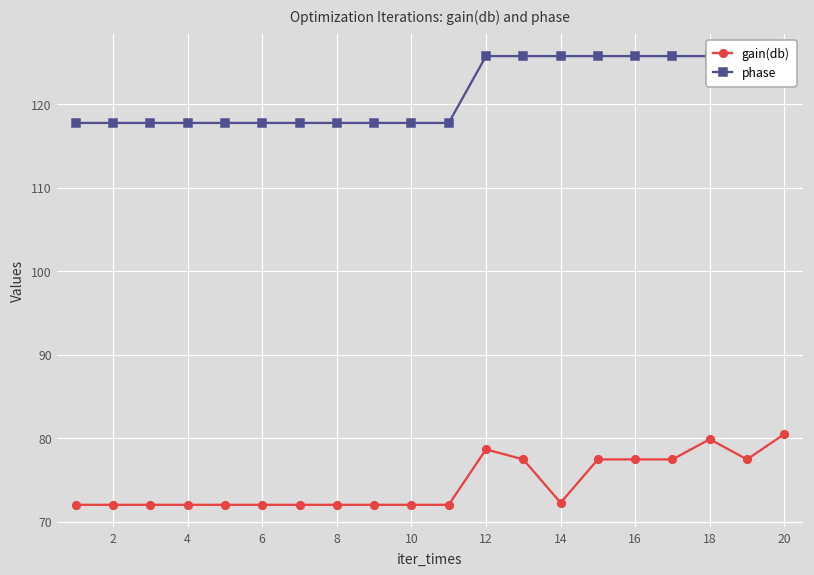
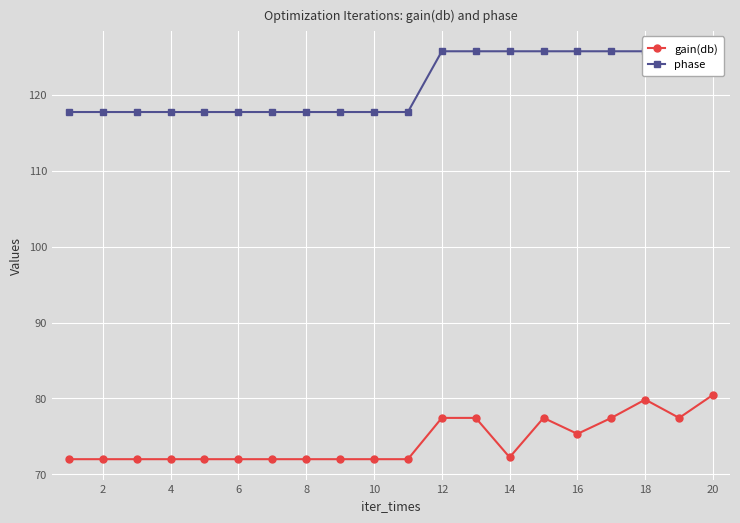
  {
    "gain(db)": {
      "2": 72,
      "4": 72,
      "6": 72,
      "8": 72,
      "10": 72,
-     "12": 79,
+     "12": 77,
      "14": 72,
-     "16": 77,
+     "16": 75,
      "18": 80,
      "20": 80
    },
    "phase": {
      "2": 118,
      "4": 118,
      "6": 118,
      "8": 118,
      "10": 118,
      "12": 126,
      "14": 126,
      "16": 126
    }
  }
